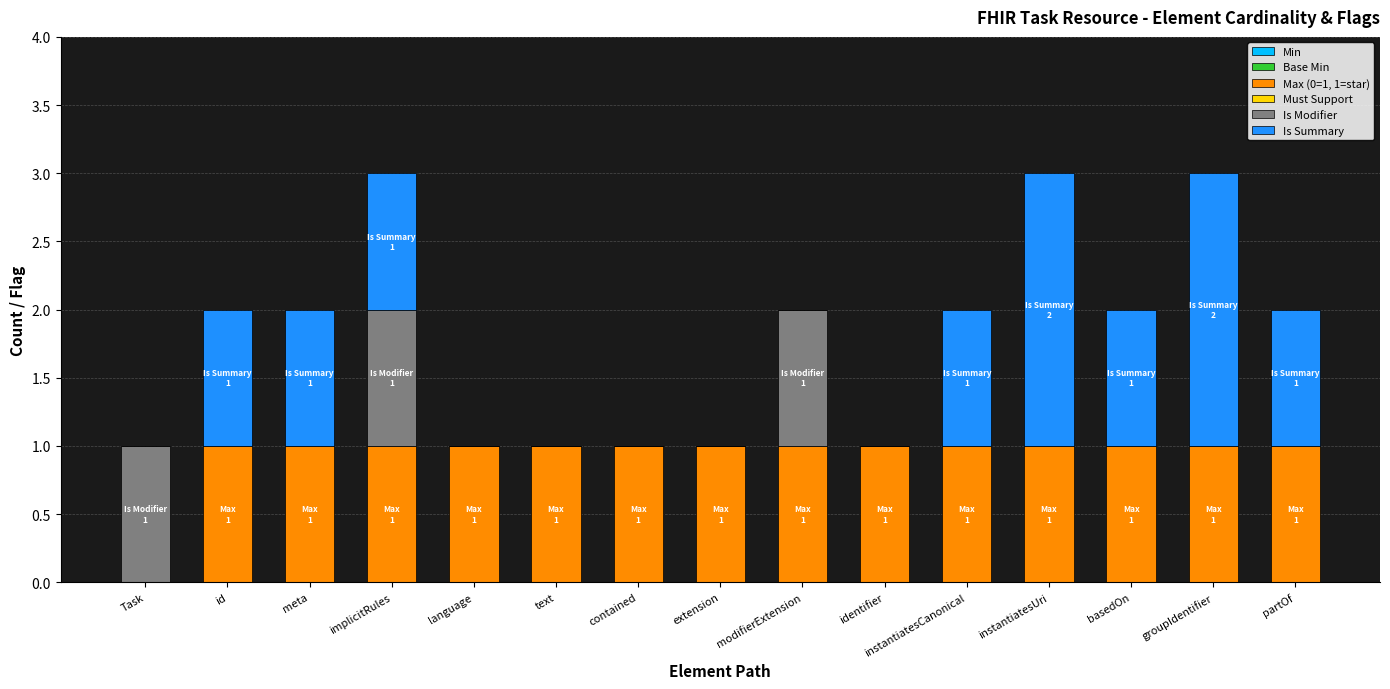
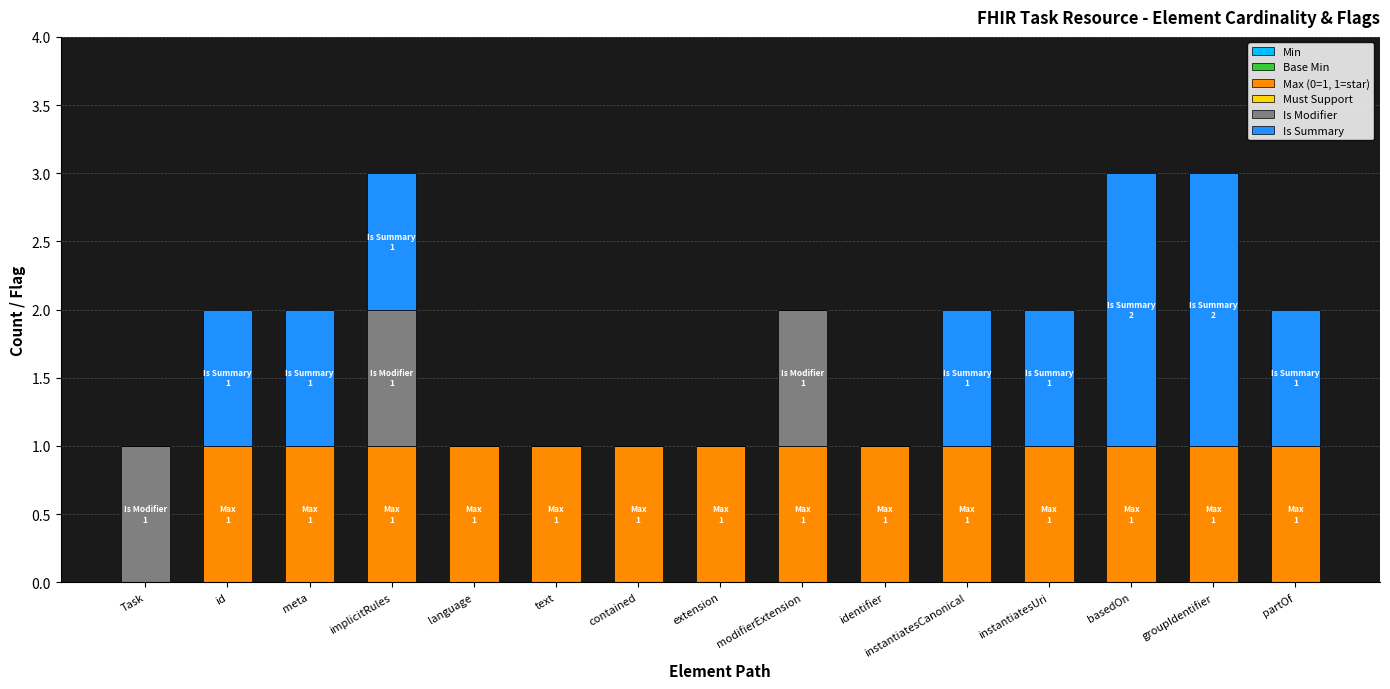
  {
    "Base Min": {
      "Task": 0.00,
      "id": 0.00,
      "meta": 0.00,
      "implicitRules": 0.00,
      "language": 0.00,
      "text": 0.00,
      "contained": 0.00,
      "extension": 0.00,
      "modifierExtension": 0.00,
      "identifier": 0.00,
      "instantiatesCanonical": 0.00,
      "instantiatesUri": 0.00,
      "basedOn": 0.00,
      "groupIdentifier": 0.00,
      "partOf": 0.00
    },
    "Must Support": {
      "id": 1,
      "meta": 1,
      "implicitRules": 1,
      "language": 1,
      "text": 1,
      "contained": 1,
      "extension": 1,
      "modifierExtension": 1,
      "identifier": 1,
      "instantiatesCanonical": 1,
      "instantiatesUri": 1,
      "basedOn": 1,
      "groupIdentifier": 1,
      "partOf": 1
    },
    "Is Modifier": {
      "Task": 1,
      "implicitRules": 1,
      "modifierExtension": 1
    },
    "Is Summary": {
      "id": 1,
      "meta": 1,
      "implicitRules": 1,
      "instantiatesCanonical": 1,
-     "instantiatesUri": 2,
-     "basedOn": 1,
+     "instantiatesUri": 1,
+     "basedOn": 2,
      "groupIdentifier": 2,
      "partOf": 1
    }
  }
